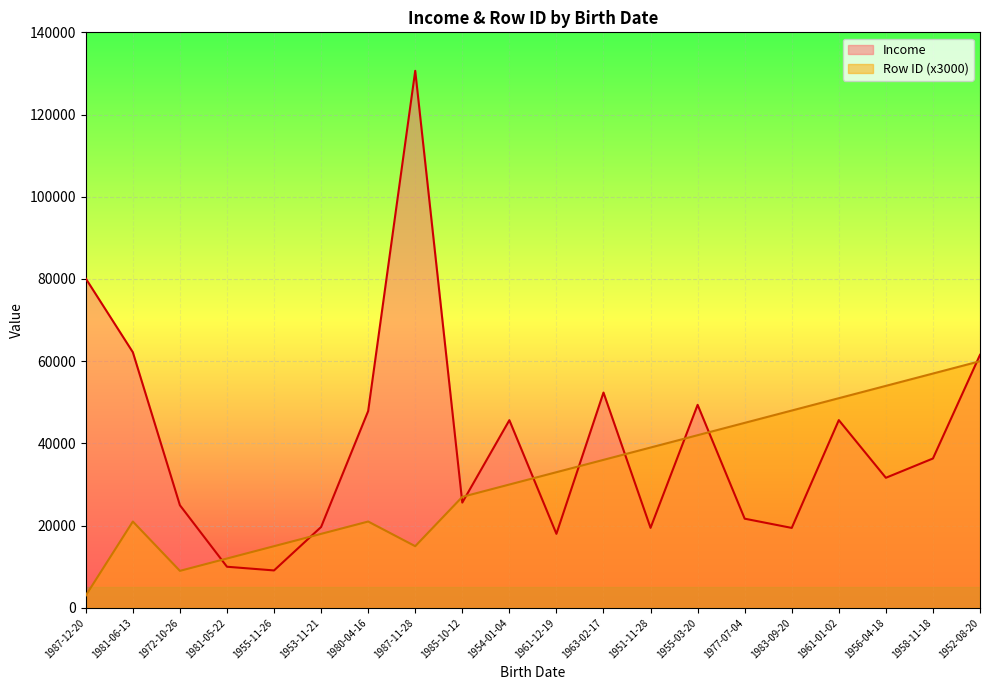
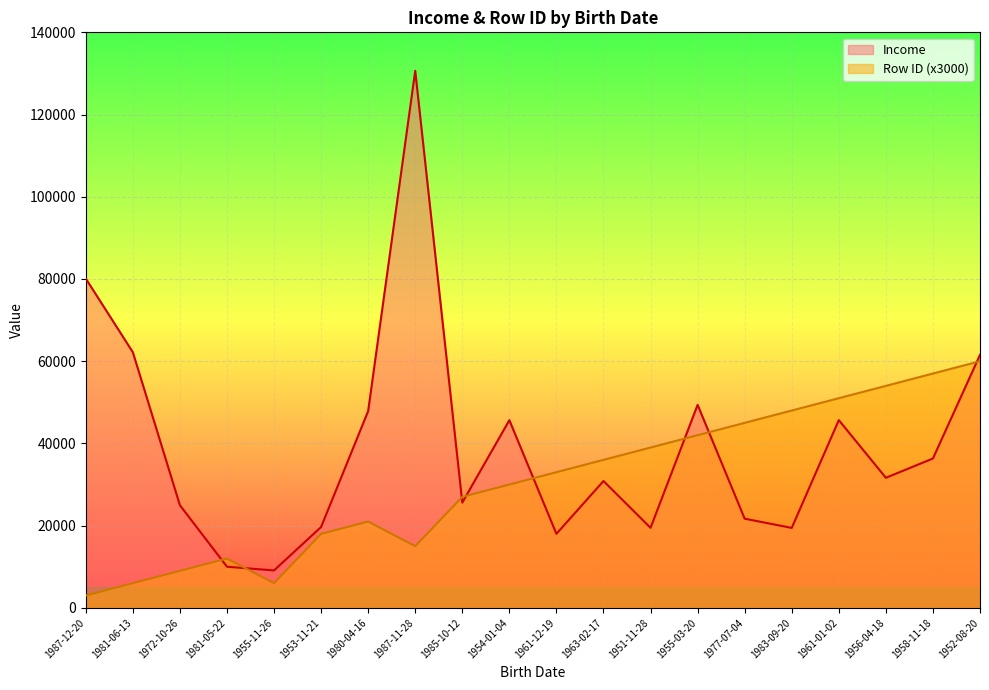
  {
    "Income": {
      "1987-12-20": 80000,
      "1981-06-13": 62000,
      "1972-10-26": 25000,
      "1981-05-22": 10000,
      "1955-11-26": 9000,
      "1953-11-21": 20000,
      "1980-04-16": 48000,
      "1987-11-28": 131000,
      "1985-10-12": 26000,
      "1954-01-04": 46000,
      "1961-12-19": 18000,
-     "1963-02-17": 52000,
+     "1963-02-17": 31000,
      "1951-11-28": 19000,
      "1955-03-20": 49000,
      "1977-07-04": 22000,
      "1983-09-20": 19000,
      "1961-01-02": 46000,
      "1956-04-18": 32000,
      "1958-11-18": 36000,
      "1952-08-20": 62000
    },
    "Row ID (x3000)": {
      "1987-12-20": 3000,
-     "1981-06-13": 21000,
+     "1981-06-13": 6000,
      "1972-10-26": 9000,
      "1981-05-22": 12000,
-     "1955-11-26": 15000,
+     "1955-11-26": 6000,
      "1953-11-21": 18000,
      "1980-04-16": 21000,
      "1987-11-28": 15000,
      "1985-10-12": 27000,
      "1954-01-04": 30000,
      "1961-12-19": 33000,
      "1963-02-17": 36000,
      "1951-11-28": 39000,
      "1955-03-20": 42000,
      "1977-07-04": 45000,
      "1983-09-20": 48000,
      "1961-01-02": 51000,
      "1956-04-18": 54000,
      "1958-11-18": 57000,
      "1952-08-20": 60000
    }
  }
